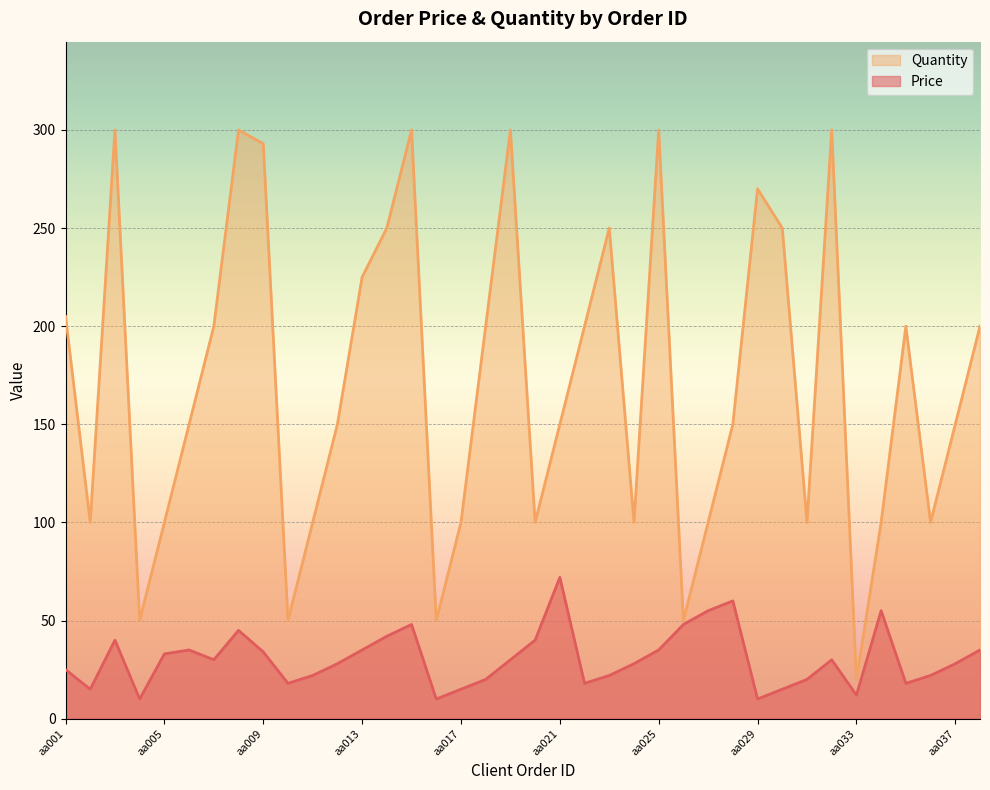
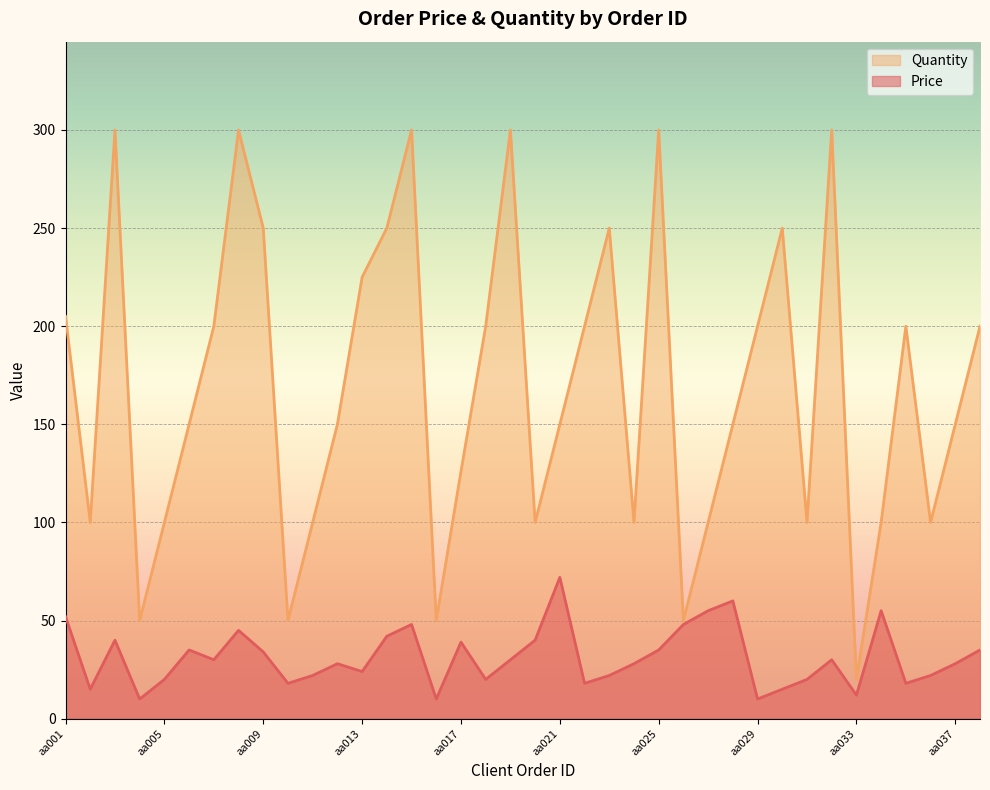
  {
    "Quantity": {
      "aa001": 205,
      "aa005": 100,
-     "aa009": 293,
+     "aa009": 250,
      "aa013": 225,
-     "aa017": 100,
+     "aa017": 126,
      "aa021": 150,
      "aa025": 300,
-     "aa029": 270,
+     "aa029": 200,
      "aa033": 20,
      "aa037": 150
    },
    "Price": {
-     "aa001": 25,
-     "aa005": 33,
+     "aa001": 52,
+     "aa005": 20,
      "aa009": 34,
-     "aa013": 35,
-     "aa017": 15,
+     "aa013": 24,
+     "aa017": 39,
      "aa021": 72,
      "aa025": 35,
      "aa029": 10,
      "aa033": 12,
      "aa037": 28
    }
  }
